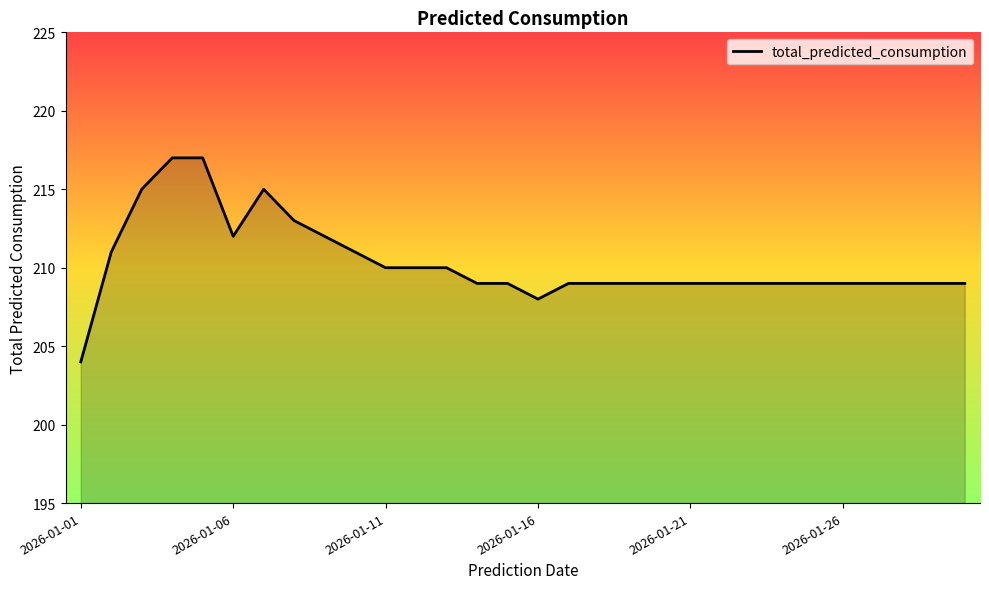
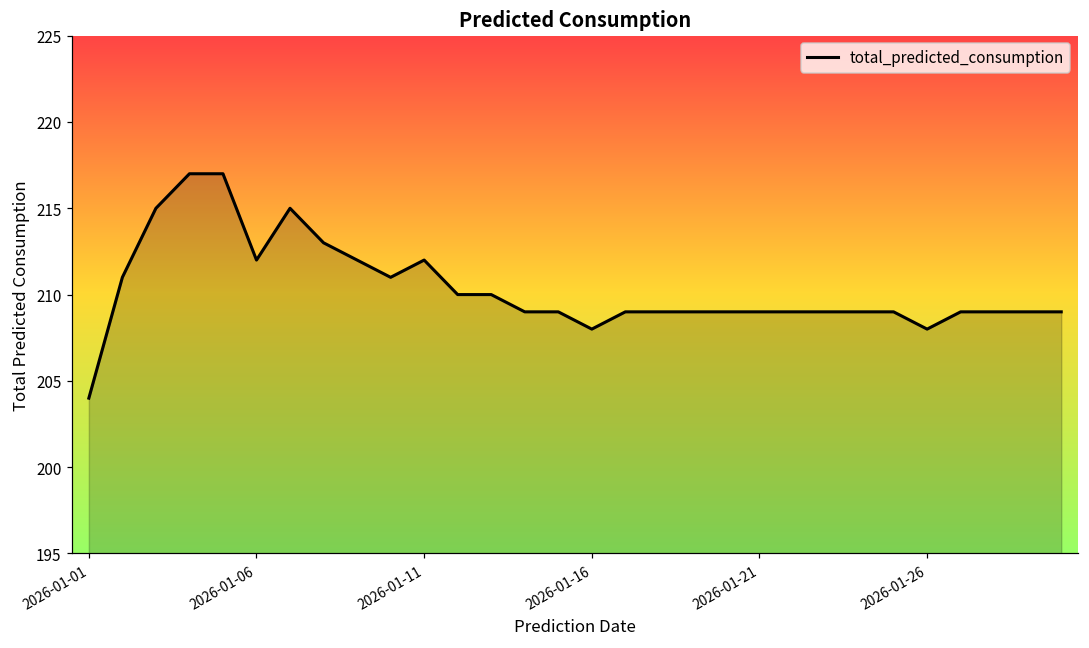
  {
    "2026-01-01": 204,
    "2026-01-06": 212,
-   "2026-01-11": 210,
+   "2026-01-11": 212,
    "2026-01-16": 208,
    "2026-01-21": 209,
-   "2026-01-26": 209
+   "2026-01-26": 208
  }
